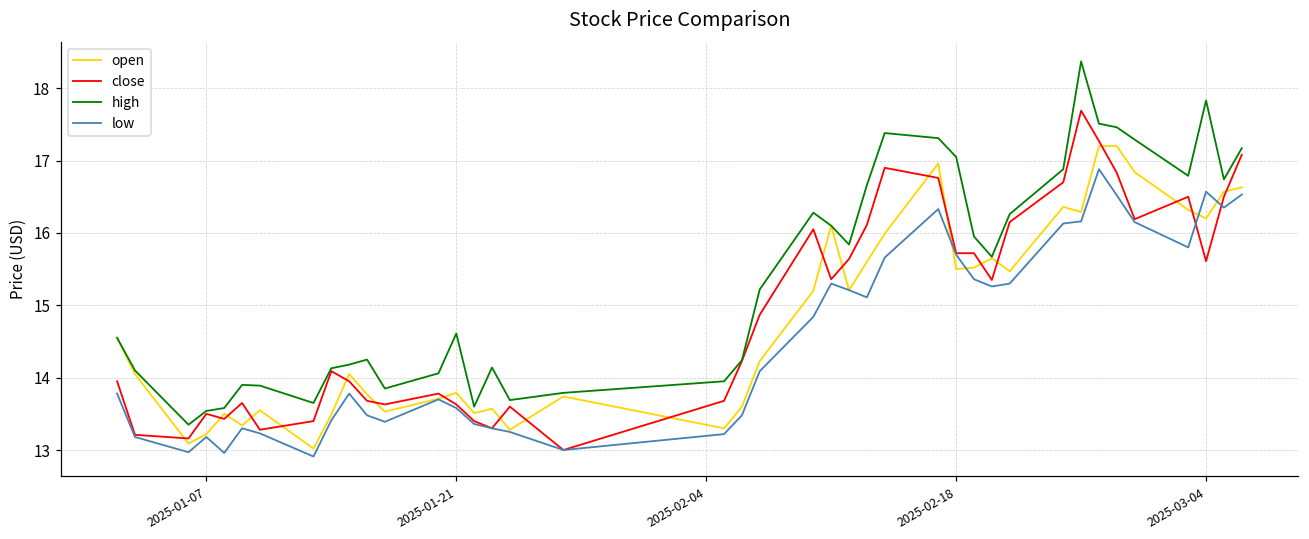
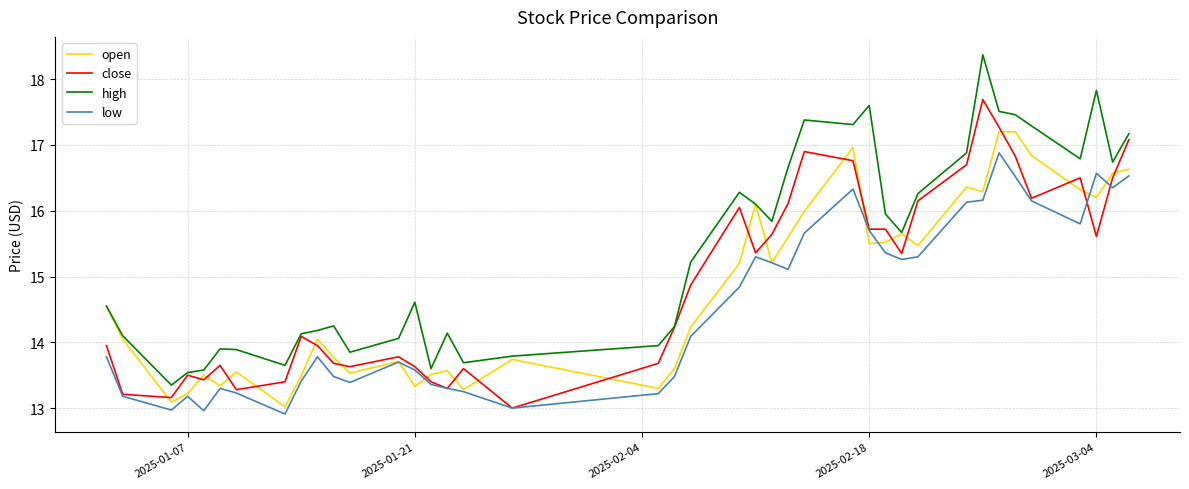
  {
    "open": {
      "2025-01-07": 13.2,
-     "2025-01-21": 13.8,
+     "2025-01-21": 13.3,
      "2025-02-18": 15.5,
      "2025-03-04": 16.2
    },
    "close": {
      "2025-01-07": 13.5,
      "2025-01-21": 13.6,
      "2025-03-04": 15.6
    },
    "high": {
      "2025-01-07": 13.5,
      "2025-01-21": 14.6,
-     "2025-02-18": 17.1,
+     "2025-02-18": 17.6,
      "2025-03-04": 17.8
    },
    "low": {
      "2025-01-07": 13.2,
      "2025-01-21": 13.6,
      "2025-03-04": 16.6
    }
  }
